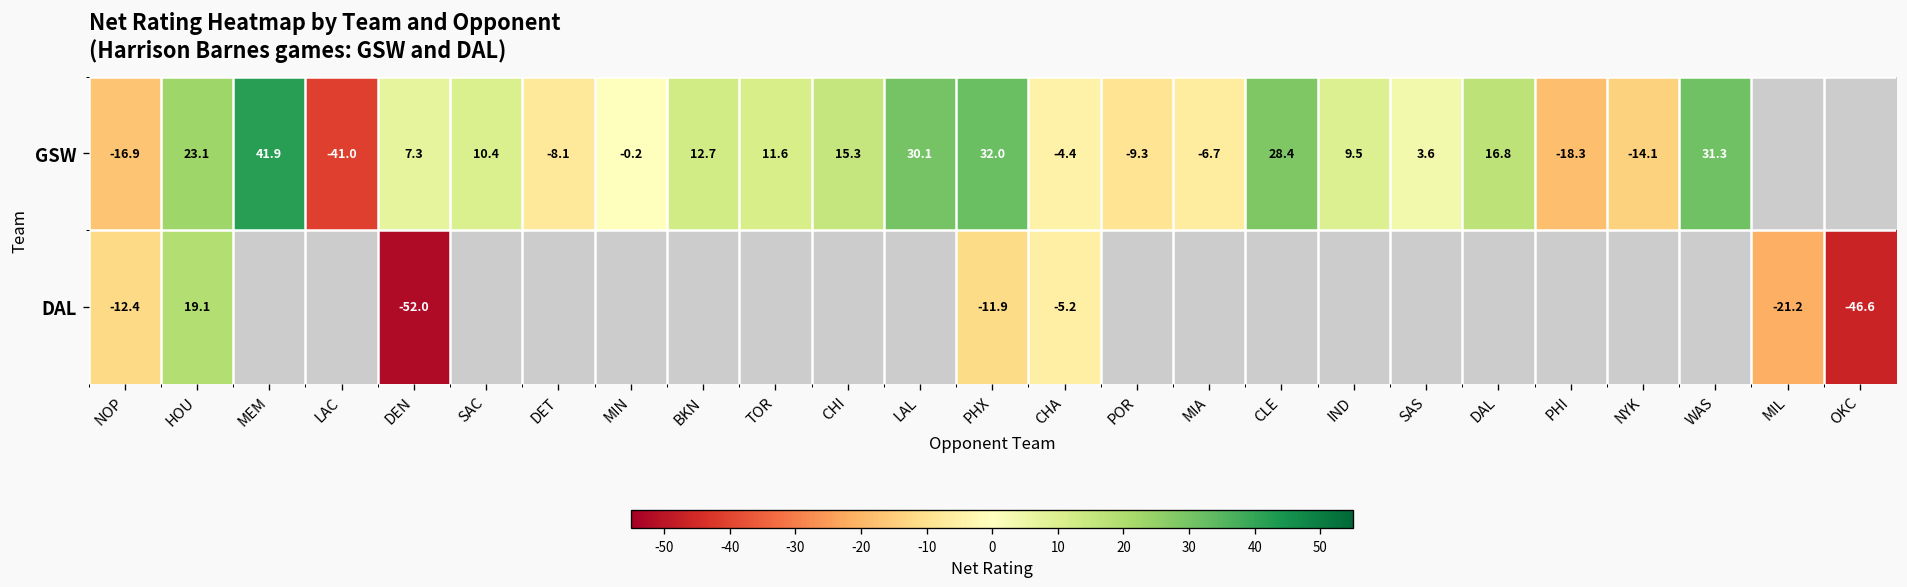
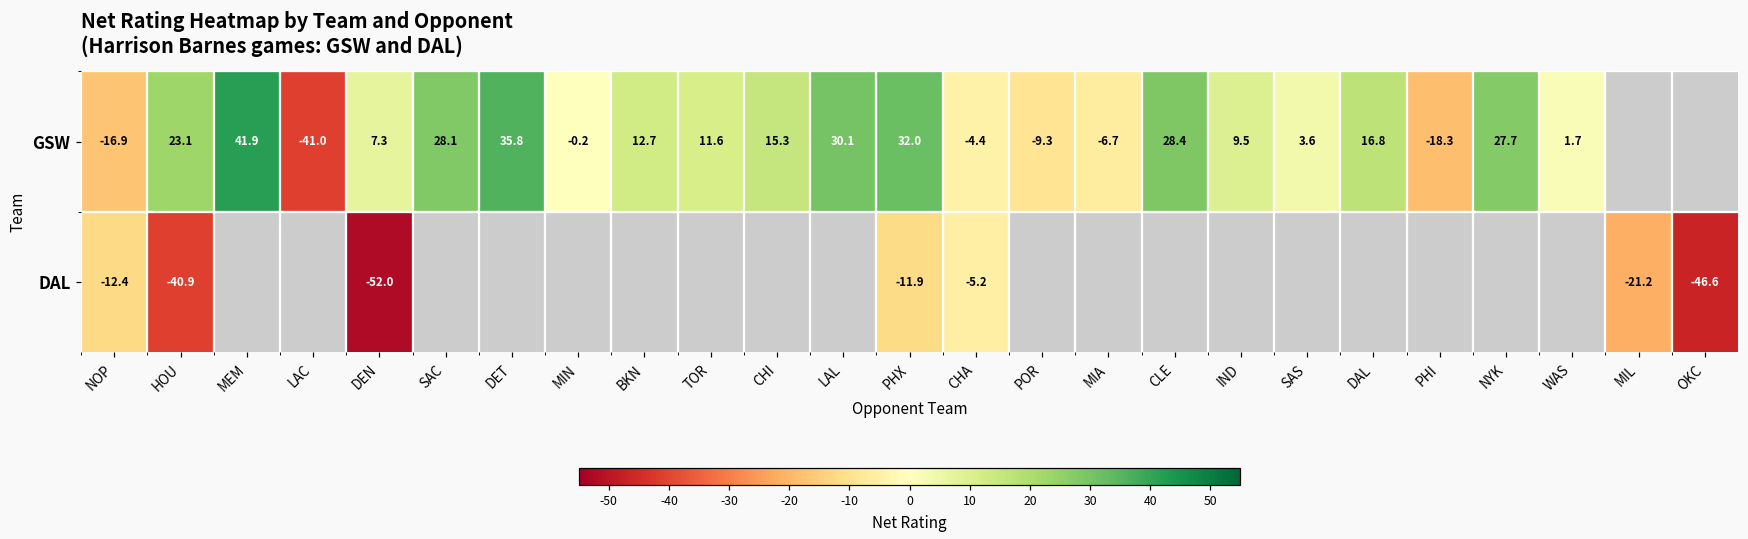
  {
    "GSW": {
      "NOP": -16.9,
      "HOU": 23.1,
      "MEM": 41.9,
      "LAC": -41.0,
      "DEN": 7.3,
-     "SAC": 10.4,
-     "DET": -8.1,
+     "SAC": 28.1,
+     "DET": 35.8,
      "MIN": -0.2,
      "BKN": 12.7,
      "TOR": 11.6,
      "CHI": 15.3,
      "LAL": 30.1,
      "PHX": 32.0,
      "CHA": -4.4,
      "POR": -9.3,
      "MIA": -6.7,
      "CLE": 28.4,
      "IND": 9.5,
      "SAS": 3.6,
      "DAL": 16.8,
      "PHI": -18.3,
-     "NYK": -14.1,
-     "WAS": 31.3
+     "NYK": 27.7,
+     "WAS": 1.7
    },
    "DAL": {
      "NOP": -12.4,
-     "HOU": 19.1,
+     "HOU": -40.9,
      "DEN": -52.0,
      "PHX": -11.9,
      "CHA": -5.2,
      "MIL": -21.2,
      "OKC": -46.6
    }
  }
